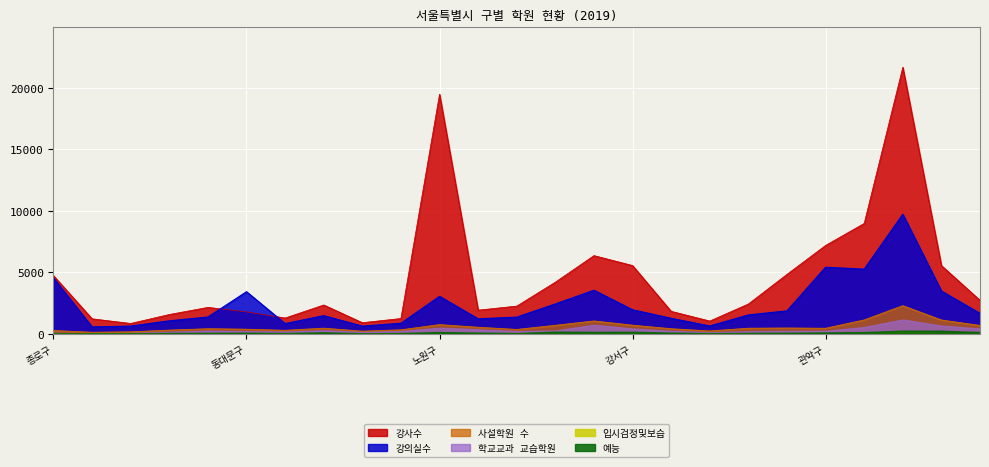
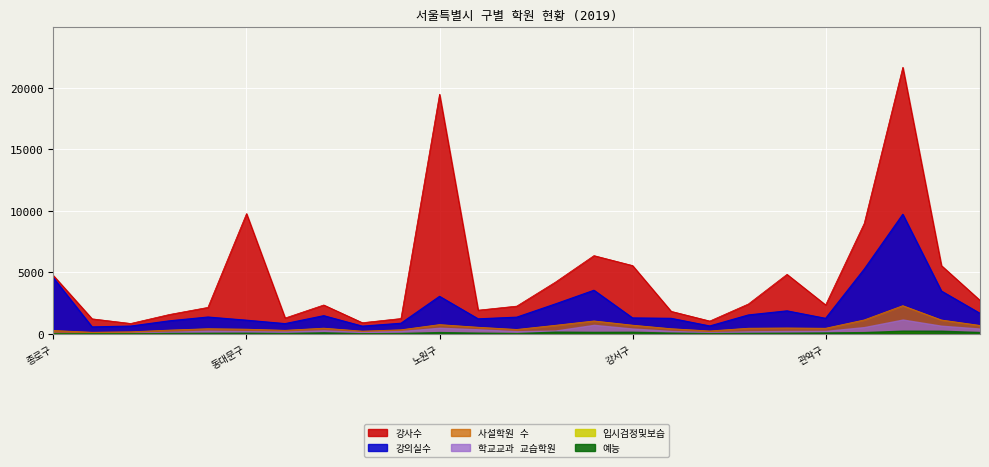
  {
    "강사수": {
-     "동대문구": 1800,
+     "동대문구": 9800,
      "노원구": 19500,
      "강서구": 5500,
-     "관악구": 7200
+     "관악구": 2300
    },
    "강의실수": {
-     "동대문구": 3400,
+     "동대문구": 1100,
      "노원구": 3000,
-     "강서구": 1900,
-     "관악구": 5400
+     "강서구": 1300,
+     "관악구": 1300
    },
    "사설학원 수": {
      "노원구": 700,
      "강서구": 700,
      "관악구": 400
    },
    "학교교과 교습학원": {
      "노원구": 500,
      "강서구": 400
    }
  }
